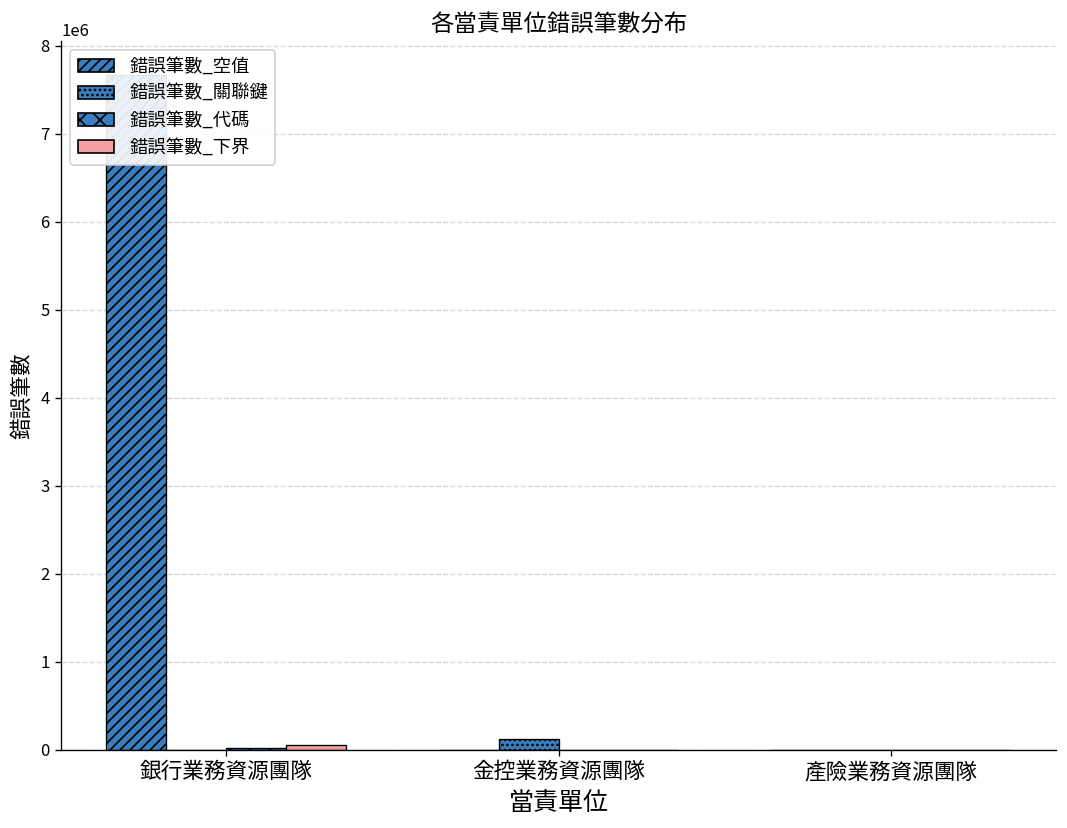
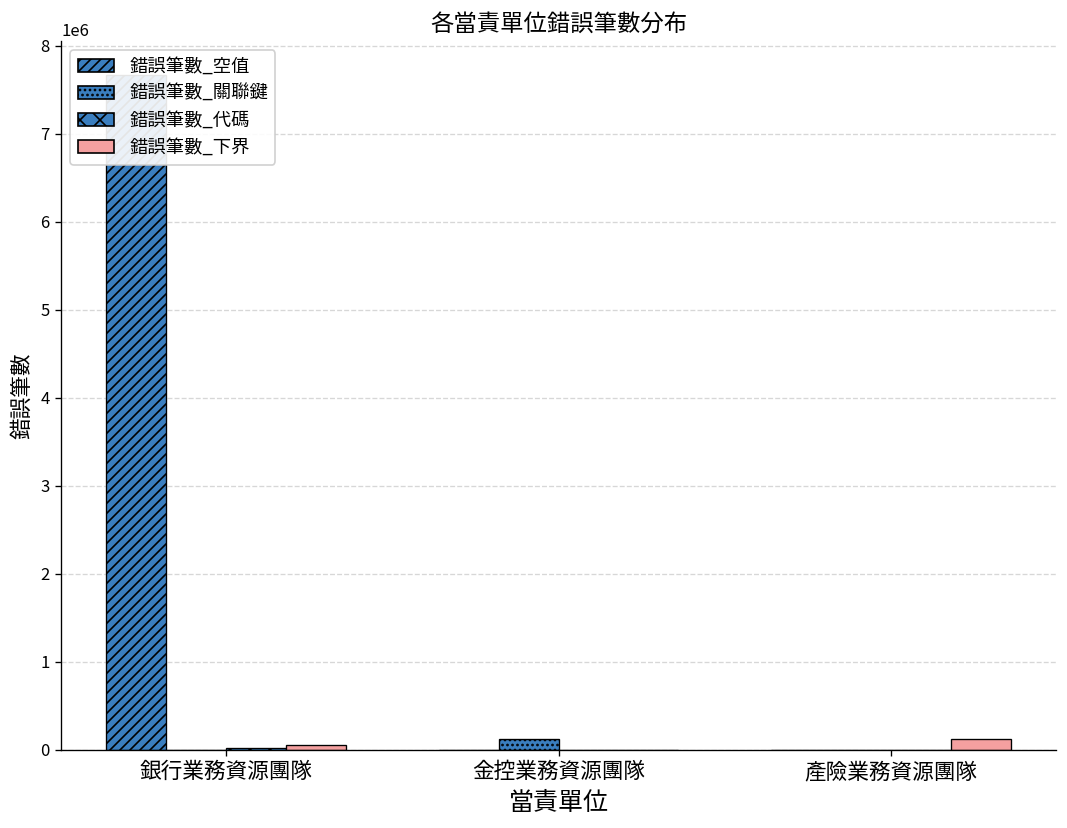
  {
    "錯誤筆數_下界": {
      "銀行業務資源團隊": 100000,
-     "產險業務資源團隊": 0
+     "產險業務資源團隊": 100000
    }
  }
